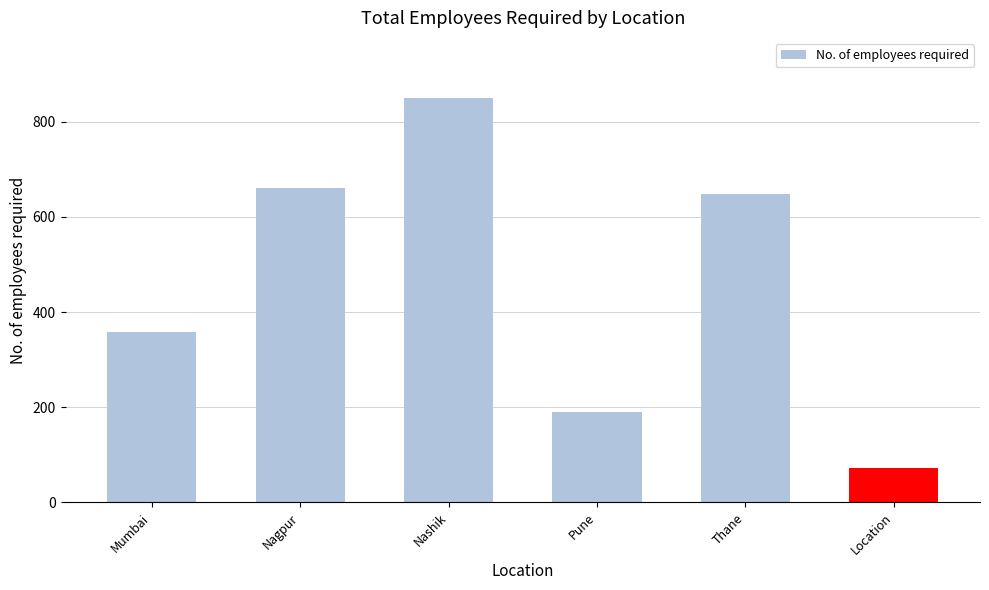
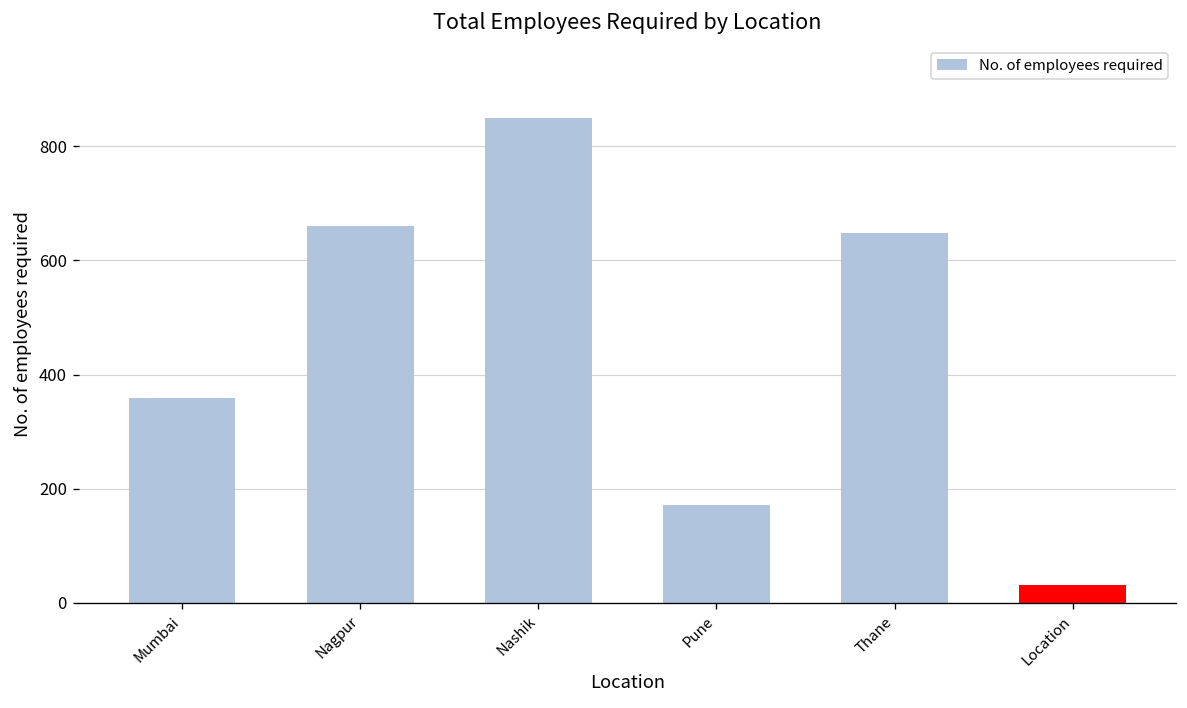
  {
    "Mumbai": 360,
    "Nagpur": 660,
    "Nashik": 850,
-   "Pune": 190,
+   "Pune": 170,
    "Thane": 650,
-   "Location": 70
+   "Location": 30
  }
